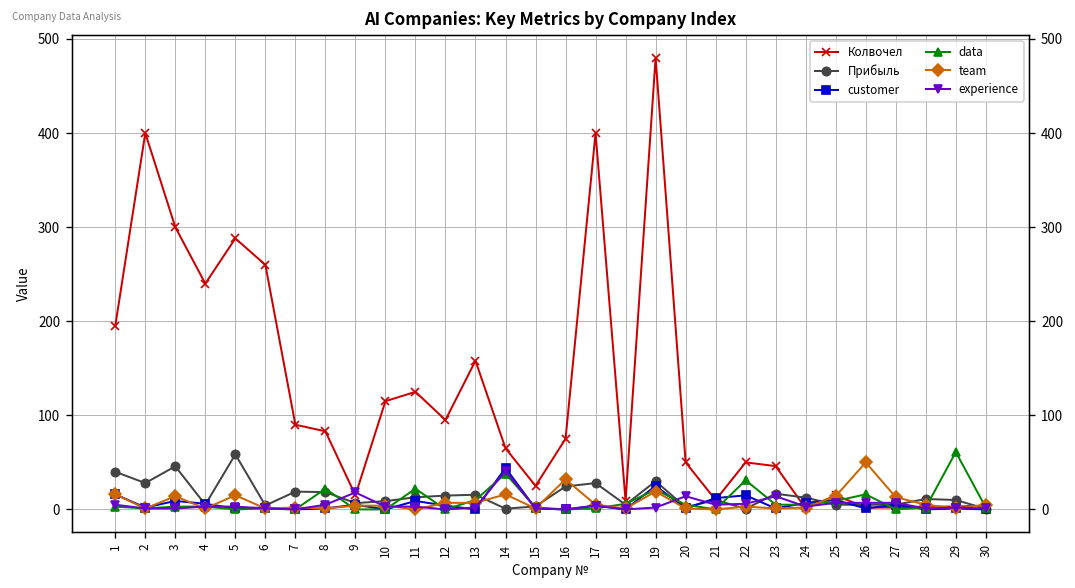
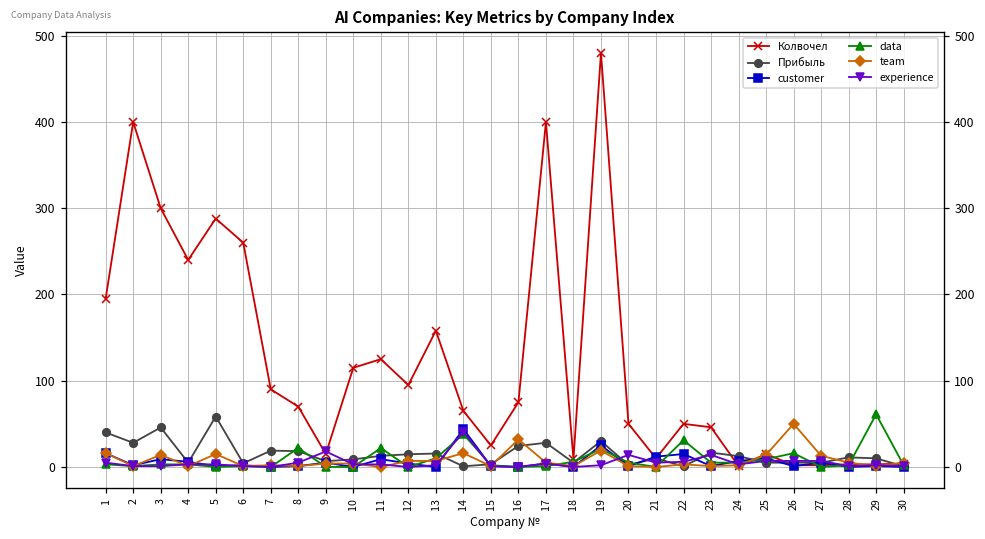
  {
    "Колвочел": {
      "1": 200,
      "2": 400,
      "3": 300,
      "4": 240,
      "5": 290,
      "6": 260,
      "7": 90,
-     "8": 80,
+     "8": 70,
      "10": 120,
      "11": 130,
      "12": 100,
      "13": 160,
      "14": 70,
      "15": 30,
      "16": 80,
      "17": 400,
      "19": 480,
      "20": 50,
      "22": 50,
      "23": 50
    },
    "Прибыль": {
      "1": 40,
      "2": 30,
      "3": 50,
      "5": 60,
      "7": 20,
      "8": 20,
      "10": 10,
      "11": 10,
      "12": 10,
      "13": 20,
      "14": 0,
      "16": 20,
      "17": 30,
      "19": 30,
      "24": 10,
      "28": 10,
      "29": 10
    },
    "customer": {
      "3": 10,
      "11": 10,
      "19": 30,
      "22": 20
    },
    "data": {
      "8": 20,
      "9": 0,
      "11": 20,
      "22": 30,
      "23": 10,
      "26": 20,
      "29": 60
    },
    "team": {
      "3": 10,
      "5": 20,
      "14": 20,
      "16": 30,
      "26": 50,
      "27": 10
    },
    "experience": {
      "8": 10,
      "19": 0,
      "20": 10,
      "21": 10
    }
  }
